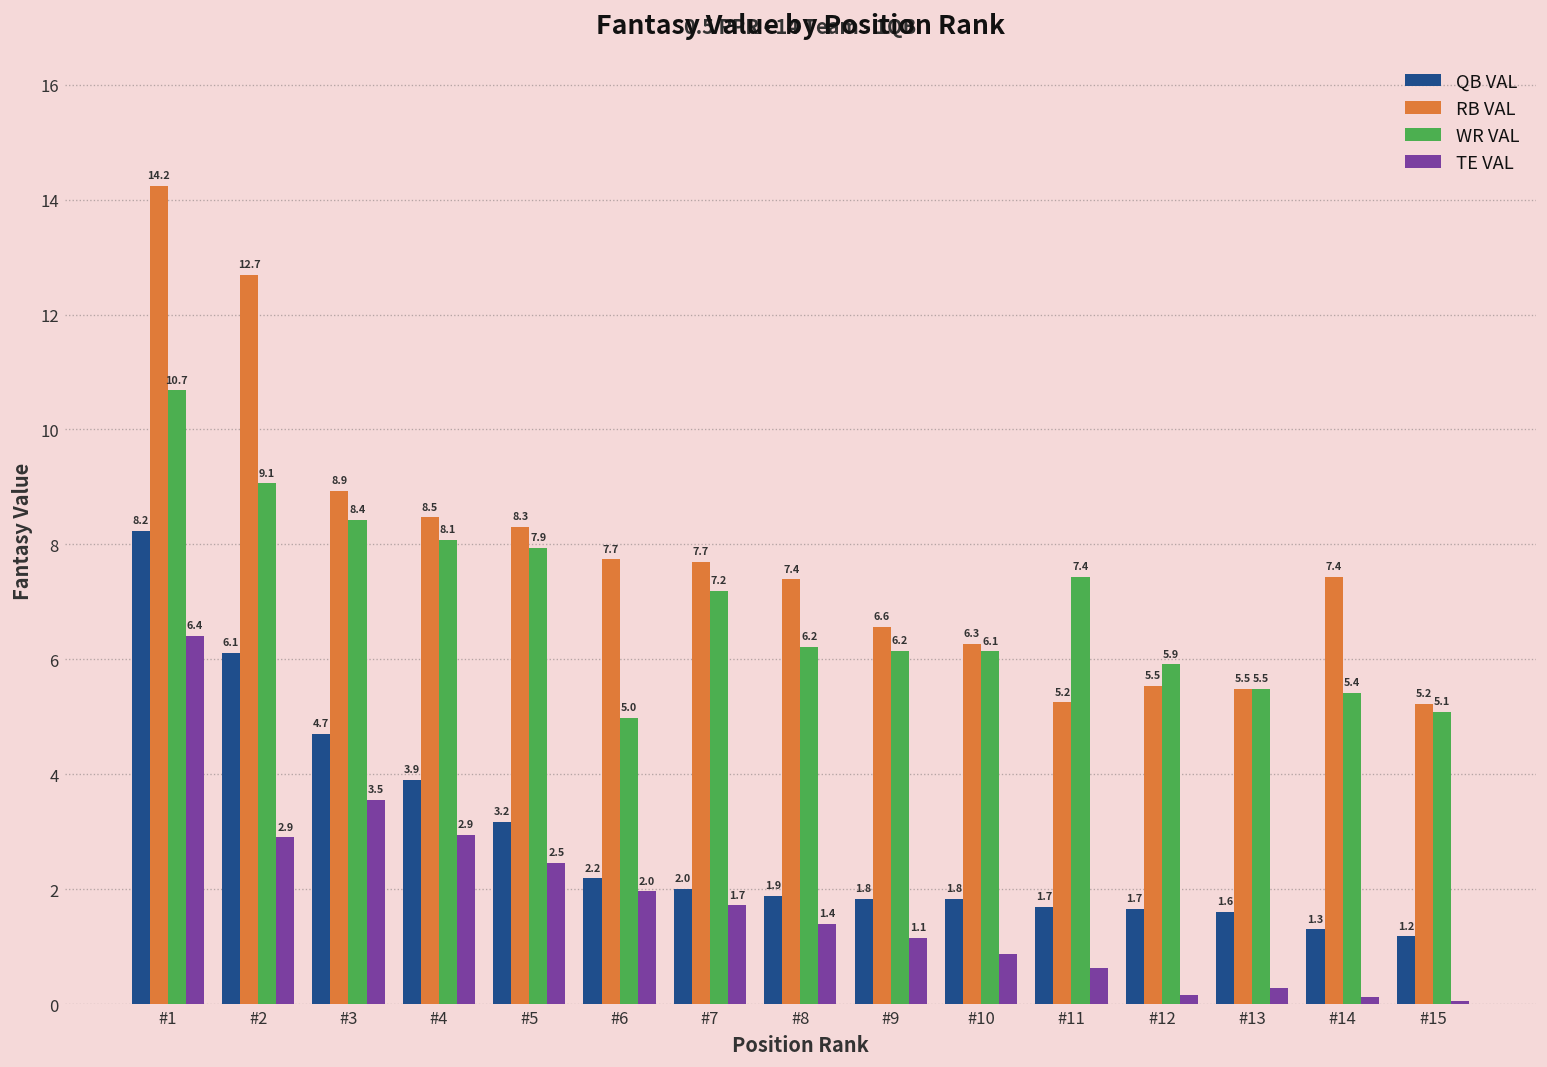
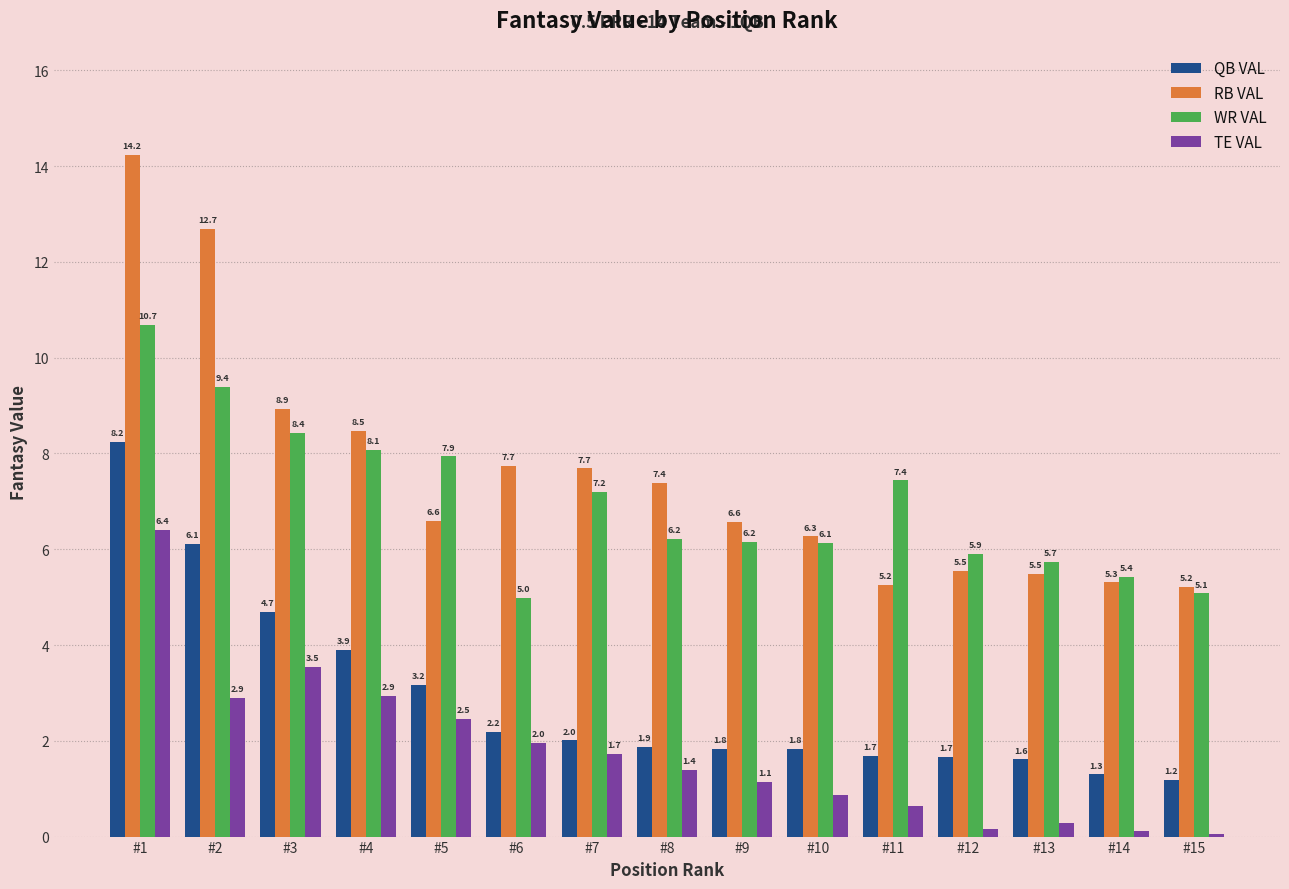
  {
    "QB VAL": {
      "#1": 8.2,
      "#2": 6.1,
      "#3": 4.7,
      "#4": 3.9,
      "#5": 3.2,
      "#6": 2.2,
      "#7": 2.0,
      "#8": 1.9,
      "#9": 1.8,
      "#10": 1.8,
      "#11": 1.7,
      "#12": 1.7,
      "#13": 1.6,
      "#14": 1.3,
      "#15": 1.2
    },
    "RB VAL": {
      "#1": 14.2,
      "#2": 12.7,
      "#3": 8.9,
      "#4": 8.5,
-     "#5": 8.3,
+     "#5": 6.6,
      "#6": 7.7,
      "#7": 7.7,
      "#8": 7.4,
      "#9": 6.6,
      "#10": 6.3,
      "#11": 5.2,
      "#12": 5.5,
      "#13": 5.5,
-     "#14": 7.4,
+     "#14": 5.3,
      "#15": 5.2
    },
    "WR VAL": {
      "#1": 10.7,
-     "#2": 9.1,
+     "#2": 9.4,
      "#3": 8.4,
      "#4": 8.1,
      "#5": 7.9,
      "#6": 5.0,
      "#7": 7.2,
      "#8": 6.2,
      "#9": 6.2,
      "#10": 6.1,
      "#11": 7.4,
      "#12": 5.9,
-     "#13": 5.5,
+     "#13": 5.7,
      "#14": 5.4,
      "#15": 5.1
    },
    "TE VAL": {
      "#1": 6.4,
      "#2": 2.9,
      "#3": 3.5,
      "#4": 2.9,
      "#5": 2.5,
      "#6": 2.0,
      "#7": 1.7,
      "#8": 1.4,
      "#9": 1.1
    }
  }
